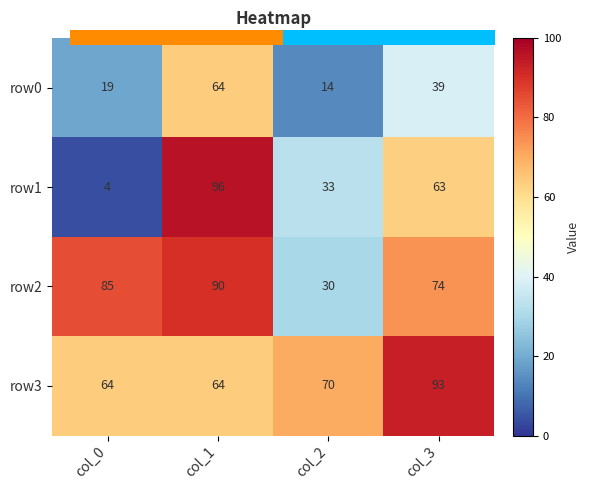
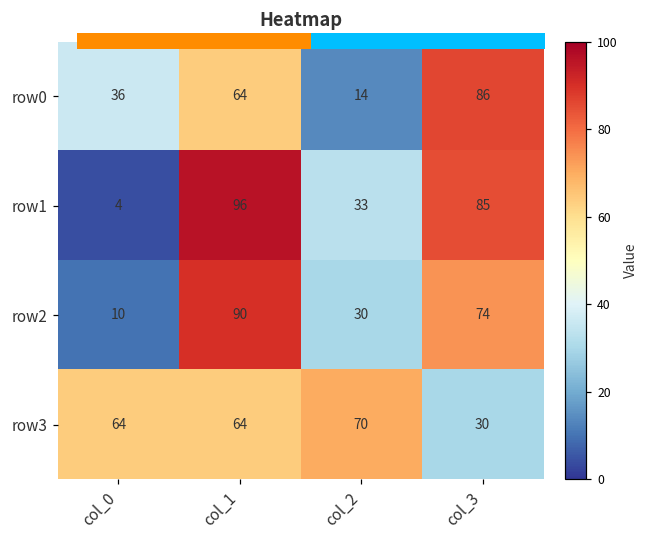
  {
    "Heatmap": {
      "row0": {
-       "col_0": 19,
+       "col_0": 36,
        "col_1": 64,
        "col_2": 14,
-       "col_3": 39
+       "col_3": 86
      },
      "row1": {
        "col_0": 4,
        "col_1": 96,
        "col_2": 33,
-       "col_3": 63
+       "col_3": 85
      },
      "row2": {
-       "col_0": 85,
+       "col_0": 10,
        "col_1": 90,
        "col_2": 30,
        "col_3": 74
      },
      "row3": {
        "col_0": 64,
        "col_1": 64,
        "col_2": 70,
-       "col_3": 93
+       "col_3": 30
      }
    }
  }
